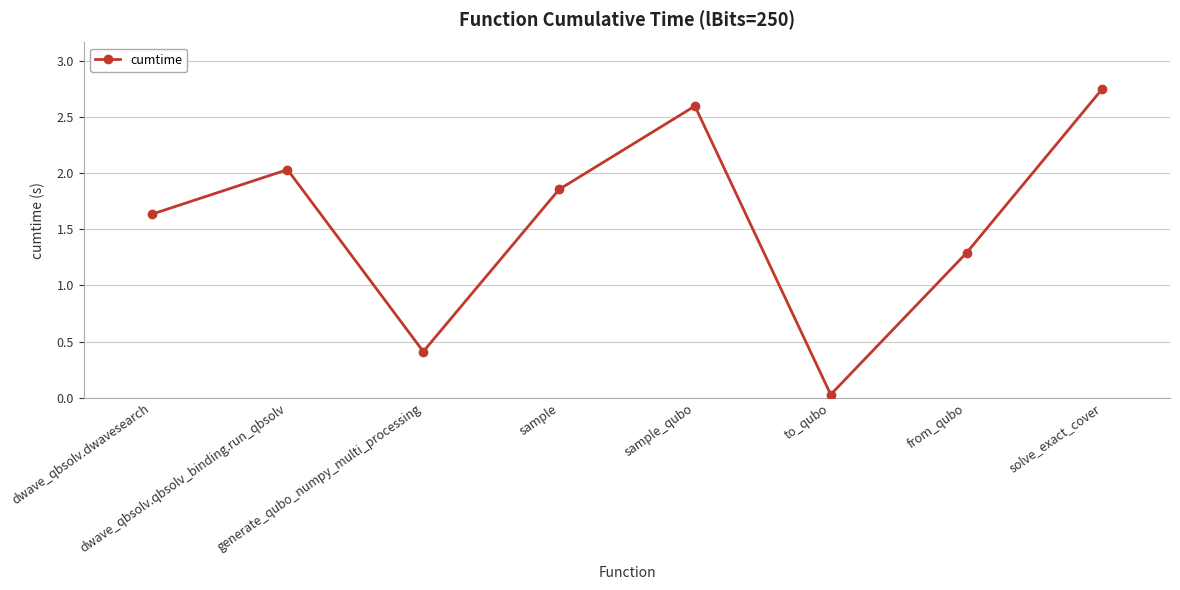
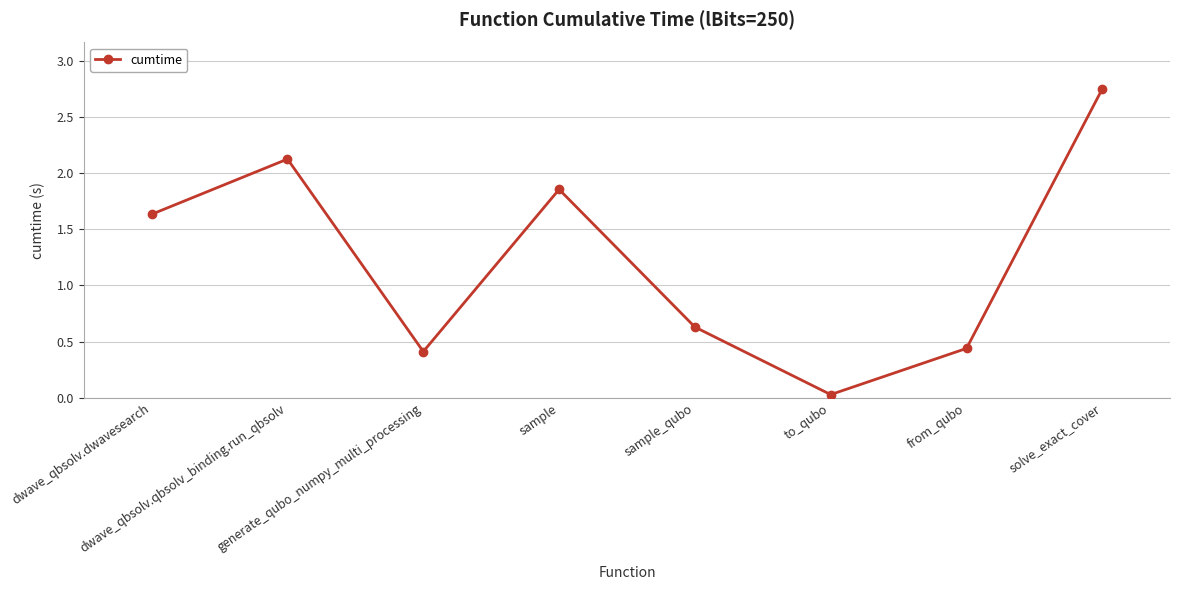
  {
    "dwave_qbsolv.dwavesearch": 1.63,
-   "dwave_qbsolv.qbsolv_binding.run_qbsolv": 2.03,
+   "dwave_qbsolv.qbsolv_binding.run_qbsolv": 2.13,
    "generate_qubo_numpy_multi_processing": 0.41,
    "sample": 1.86,
-   "sample_qubo": 2.60,
+   "sample_qubo": 0.63,
    "to_qubo": 0.03,
-   "from_qubo": 1.29,
+   "from_qubo": 0.44,
    "solve_exact_cover": 2.75
  }
